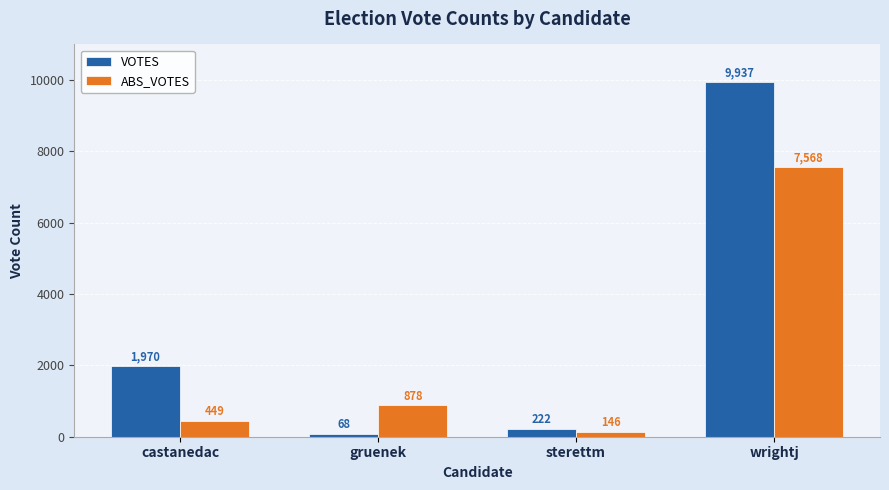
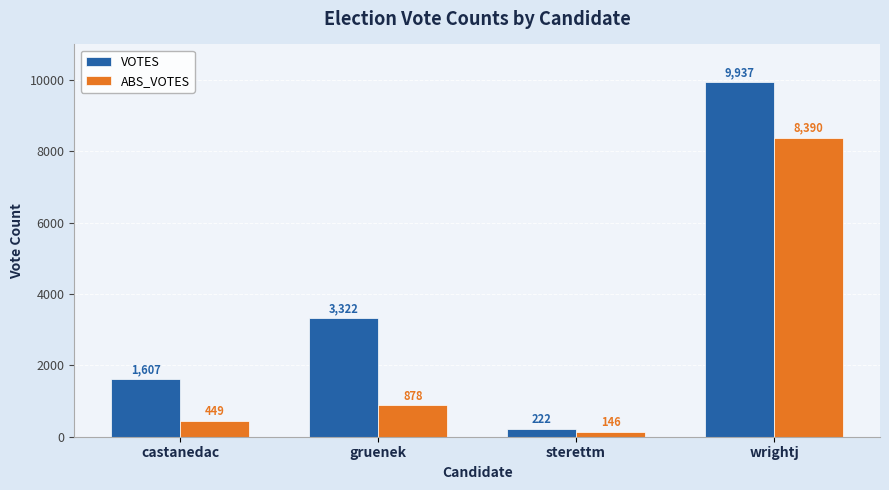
  {
    "VOTES": {
-     "castanedac": "1,970",
-     "gruenek": "68",
+     "castanedac": "1,607",
+     "gruenek": "3,322",
      "sterettm": "222",
      "wrightj": "9,937"
    },
    "ABS_VOTES": {
      "castanedac": "449",
      "gruenek": "878",
      "sterettm": "146",
-     "wrightj": "7,568"
+     "wrightj": "8,390"
    }
  }
